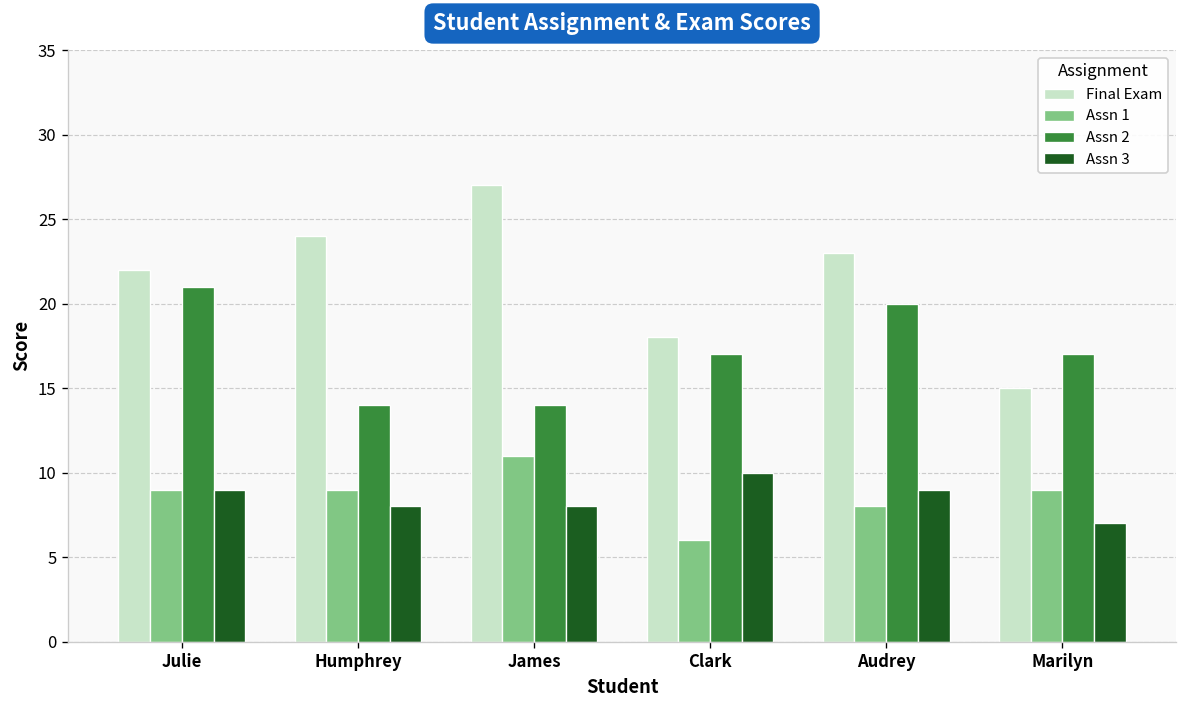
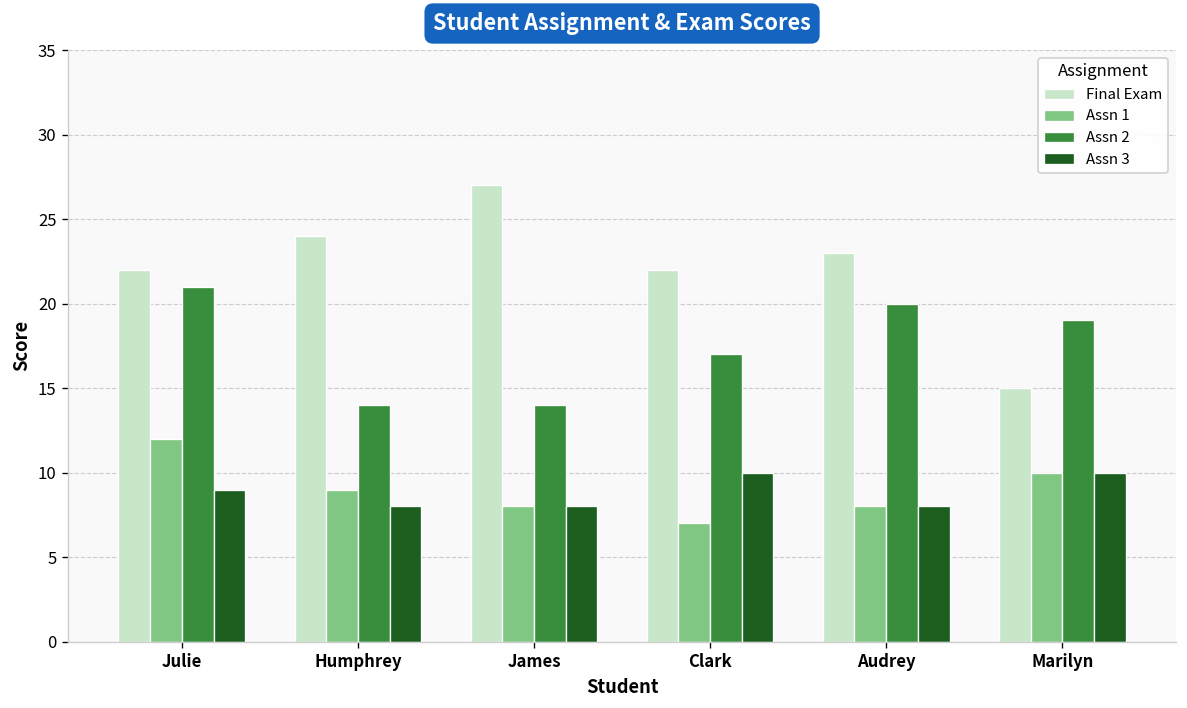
  {
    "Final Exam": {
      "Julie": 22,
      "Humphrey": 24,
      "James": 27,
-     "Clark": 18,
+     "Clark": 22,
      "Audrey": 23,
      "Marilyn": 15
    },
    "Assn 1": {
-     "Julie": 9,
+     "Julie": 12,
      "Humphrey": 9,
-     "James": 11,
-     "Clark": 6,
+     "James": 8,
+     "Clark": 7,
      "Audrey": 8,
-     "Marilyn": 9
+     "Marilyn": 10
    },
    "Assn 2": {
      "Julie": 21,
      "Humphrey": 14,
      "James": 14,
      "Clark": 17,
      "Audrey": 20,
-     "Marilyn": 17
+     "Marilyn": 19
    },
    "Assn 3": {
      "Julie": 9,
      "Humphrey": 8,
      "James": 8,
      "Clark": 10,
-     "Audrey": 9,
-     "Marilyn": 7
+     "Audrey": 8,
+     "Marilyn": 10
    }
  }
